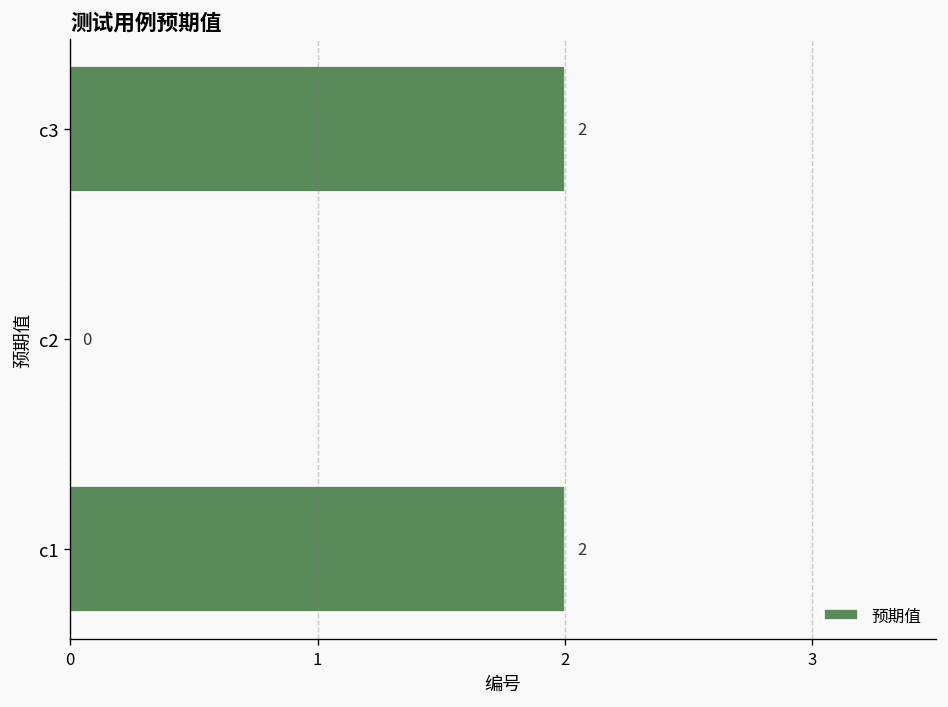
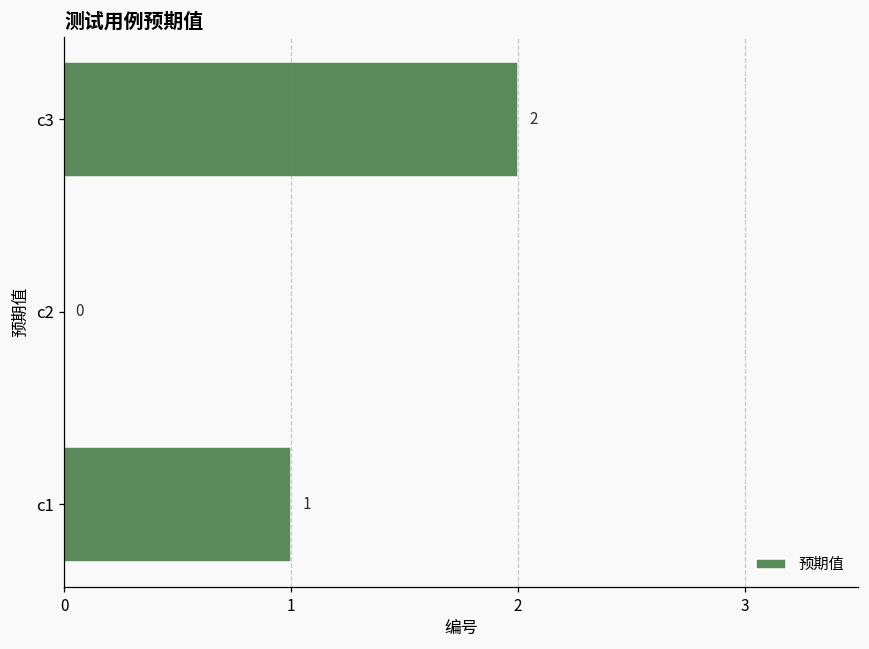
  {
    "c3": 2,
    "c2": 0,
-   "c1": 2
+   "c1": 1
  }
